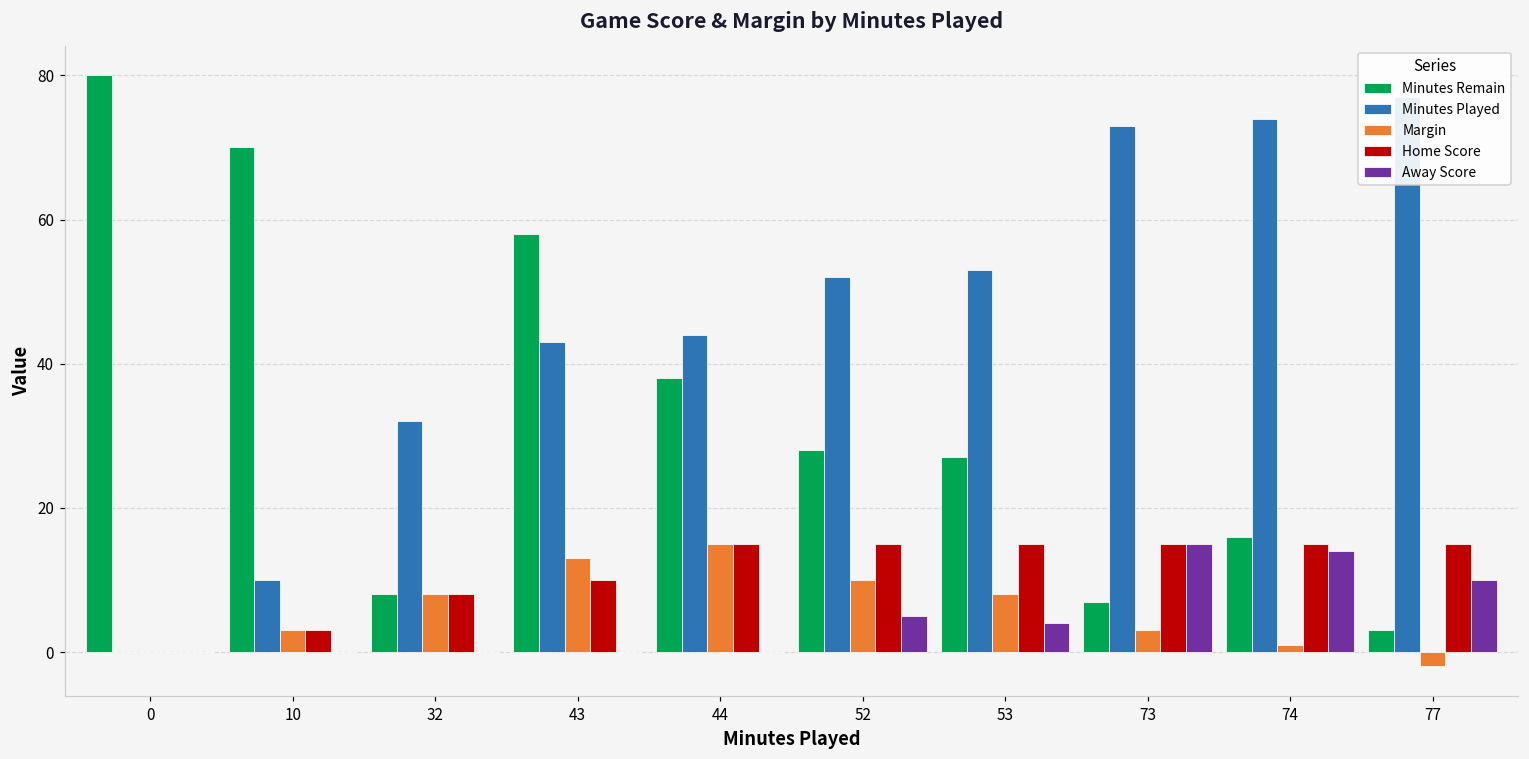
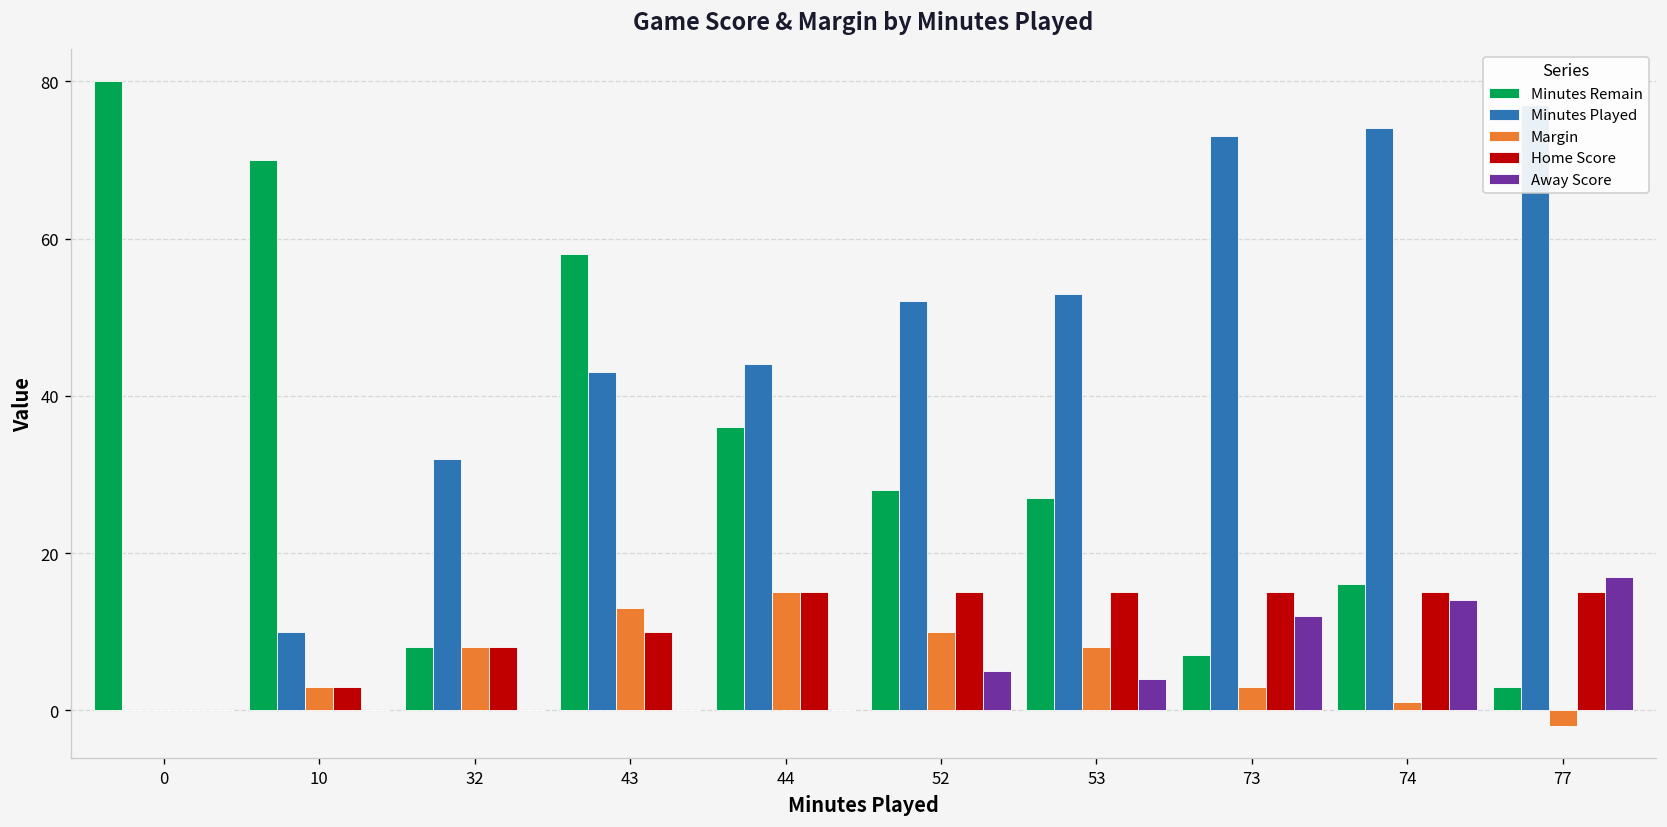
  {
    "Minutes Remain": {
      "0": 80,
      "10": 70,
      "32": 8,
      "43": 58,
-     "44": 38,
+     "44": 36,
      "52": 28,
      "53": 27,
      "73": 7,
      "74": 16,
      "77": 3
    },
    "Minutes Played": {
      "0": 0,
      "10": 10,
      "32": 32,
      "43": 43,
      "44": 44,
      "52": 52,
      "53": 53,
      "73": 73,
      "74": 74
    },
    "Margin": {
      "0": 0,
      "10": 3,
      "32": 8,
      "43": 13,
      "44": 15,
      "52": 10,
      "53": 8,
      "73": 3,
      "74": 1,
      "77": -2
    },
    "Home Score": {
      "0": 0,
      "10": 3,
      "32": 8,
      "43": 10,
      "44": 15,
      "52": 15,
      "53": 15,
      "73": 15,
      "74": 15,
      "77": 15
    },
    "Away Score": {
      "0": 0,
      "10": 0,
      "32": 0,
      "43": 0,
      "44": 0,
      "52": 5,
      "53": 4,
-     "73": 15,
+     "73": 12,
      "74": 14,
-     "77": 10
+     "77": 17
    }
  }
